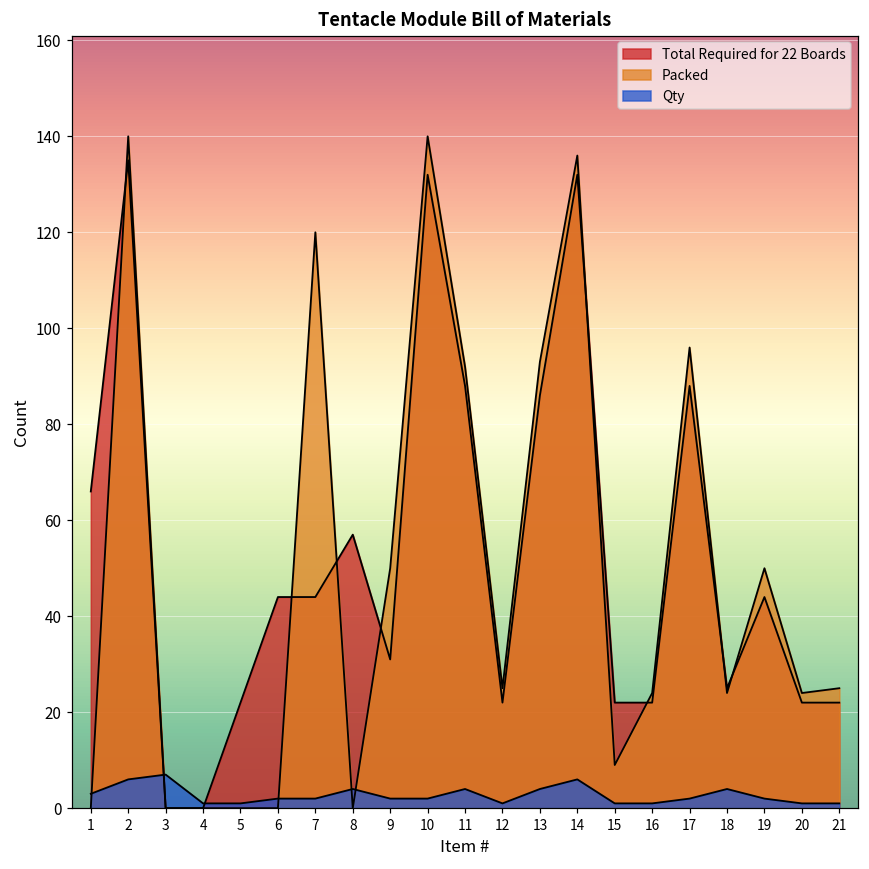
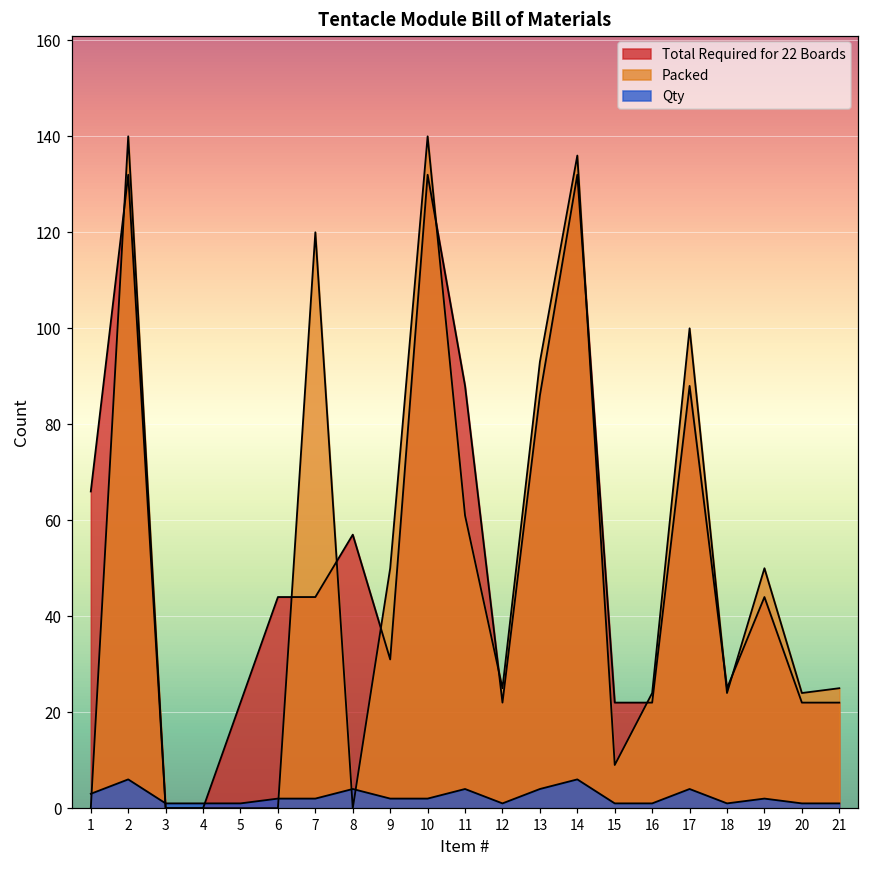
  {
    "Total Required for 22 Boards": {
      "1": 66,
-     "2": 135,
+     "2": 132,
      "5": 22,
      "6": 44,
      "7": 44,
      "8": 57,
      "9": 31,
      "10": 132,
      "11": 88,
      "12": 22,
      "13": 86,
      "14": 132,
      "15": 22,
      "16": 22,
      "17": 88,
      "18": 25,
      "19": 44,
      "20": 22,
      "21": 22
    },
    "Packed": {
      "1": 0,
      "2": 140,
      "5": 0,
      "6": 0,
      "7": 120,
      "8": 0,
      "9": 50,
      "10": 140,
-     "11": 92,
+     "11": 61,
      "12": 25,
      "13": 93,
      "14": 136,
      "15": 9,
      "16": 24,
-     "17": 96,
+     "17": 100,
      "18": 24,
      "19": 50,
      "20": 24,
      "21": 25
    },
    "Qty": {
      "1": 3,
      "2": 6,
-     "3": 7,
+     "3": 1,
      "4": 1,
      "5": 1,
      "6": 2,
      "7": 2,
      "8": 4,
      "9": 2,
      "10": 2,
      "11": 4,
      "12": 1,
      "13": 4,
      "14": 6,
      "15": 1,
      "16": 1,
-     "17": 2,
-     "18": 4,
+     "17": 4,
+     "18": 1,
      "19": 2,
      "20": 1,
      "21": 1
    }
  }
